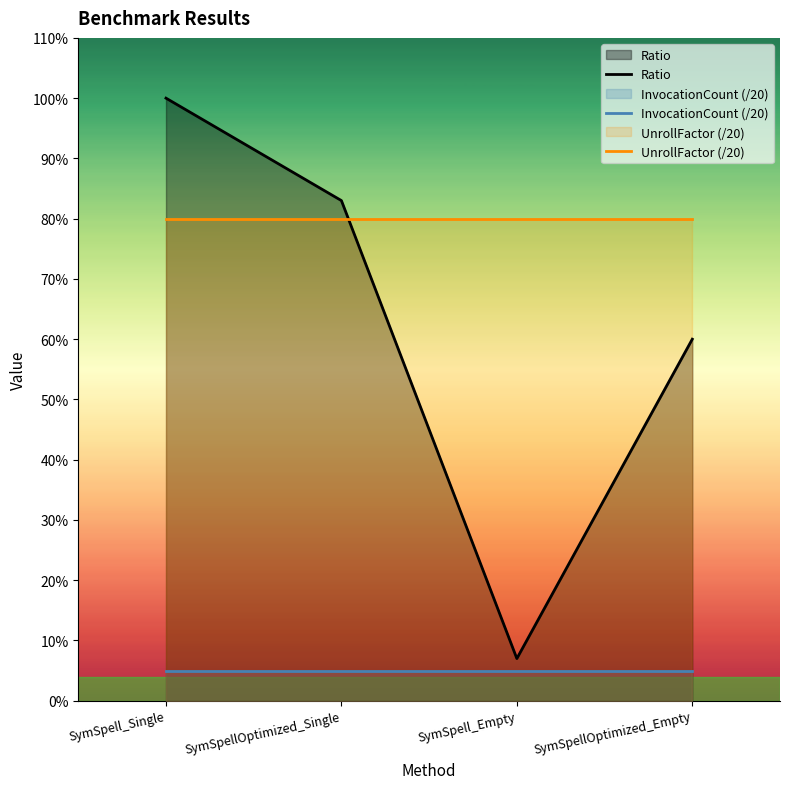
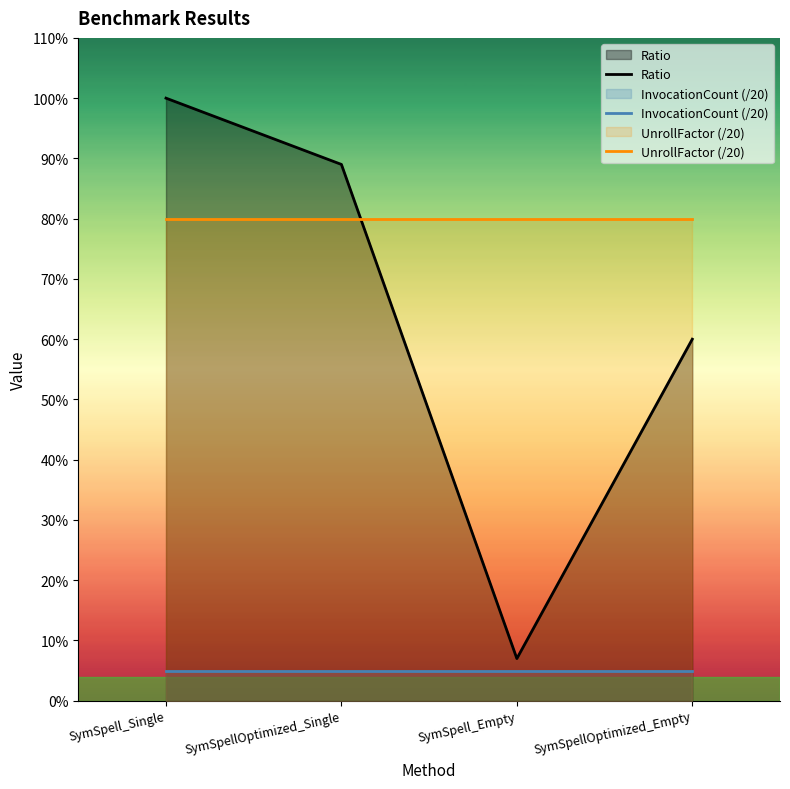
  {
    "Ratio": {
      "SymSpell_Single": "100%",
-     "SymSpellOptimized_Single": "83%",
+     "SymSpellOptimized_Single": "89%",
      "SymSpell_Empty": "7%",
      "SymSpellOptimized_Empty": "60%"
    },
    "InvocationCount (/20)": {
      "SymSpell_Single": "5%",
      "SymSpellOptimized_Single": "5%",
      "SymSpell_Empty": "5%",
      "SymSpellOptimized_Empty": "5%"
    },
    "UnrollFactor (/20)": {
      "SymSpell_Single": "80%",
      "SymSpellOptimized_Single": "80%",
      "SymSpell_Empty": "80%",
      "SymSpellOptimized_Empty": "80%"
    }
  }
